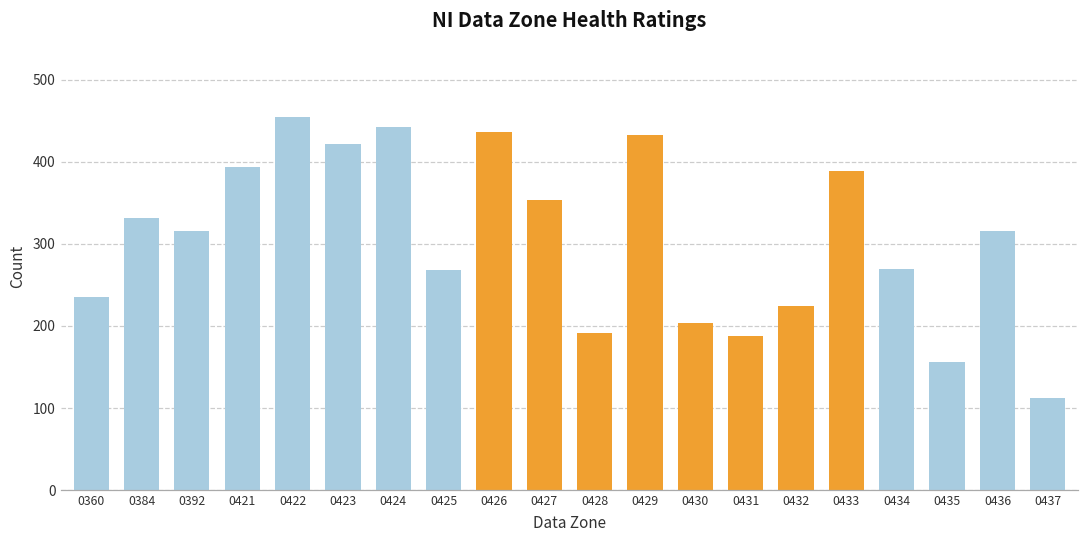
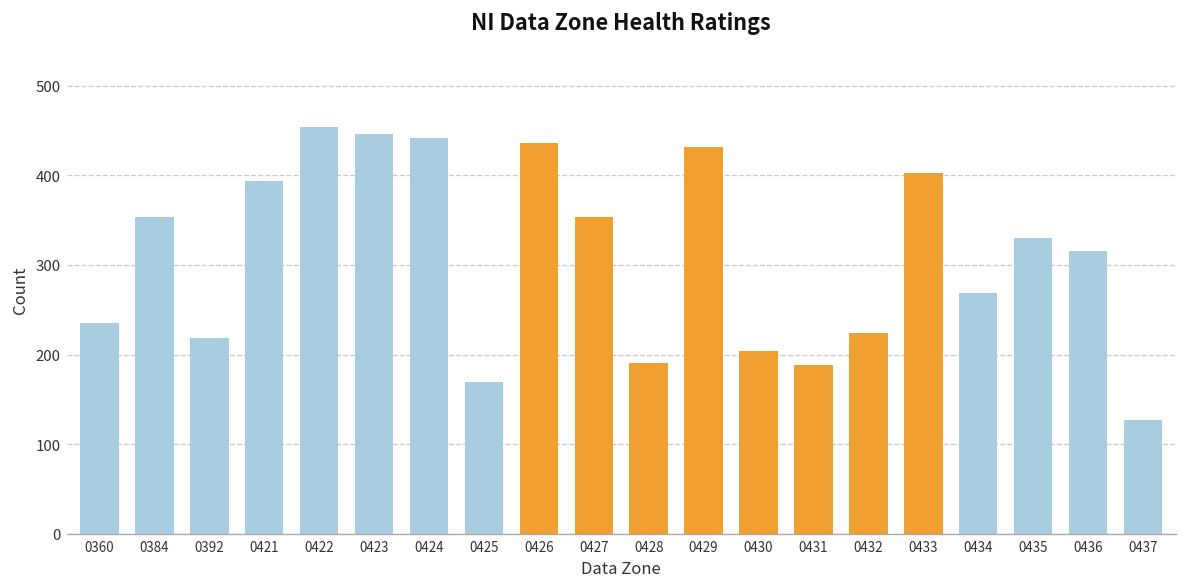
  {
    "0360": 240,
-   "0384": 330,
-   "0392": 320,
+   "0384": 350,
+   "0392": 220,
    "0421": 390,
    "0422": 450,
-   "0423": 420,
+   "0423": 450,
    "0424": 440,
-   "0425": 270,
+   "0425": 170,
    "0426": 440,
    "0427": 350,
    "0428": 190,
    "0429": 430,
    "0430": 200,
    "0431": 190,
    "0432": 220,
-   "0433": 390,
+   "0433": 400,
    "0434": 270,
-   "0435": 160,
+   "0435": 330,
    "0436": 320,
-   "0437": 110
+   "0437": 130
  }
